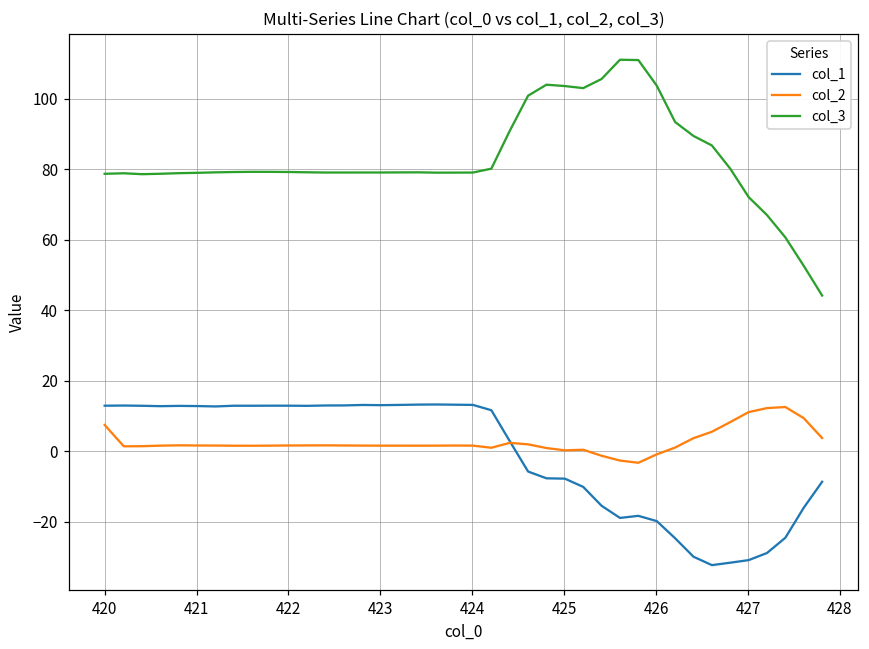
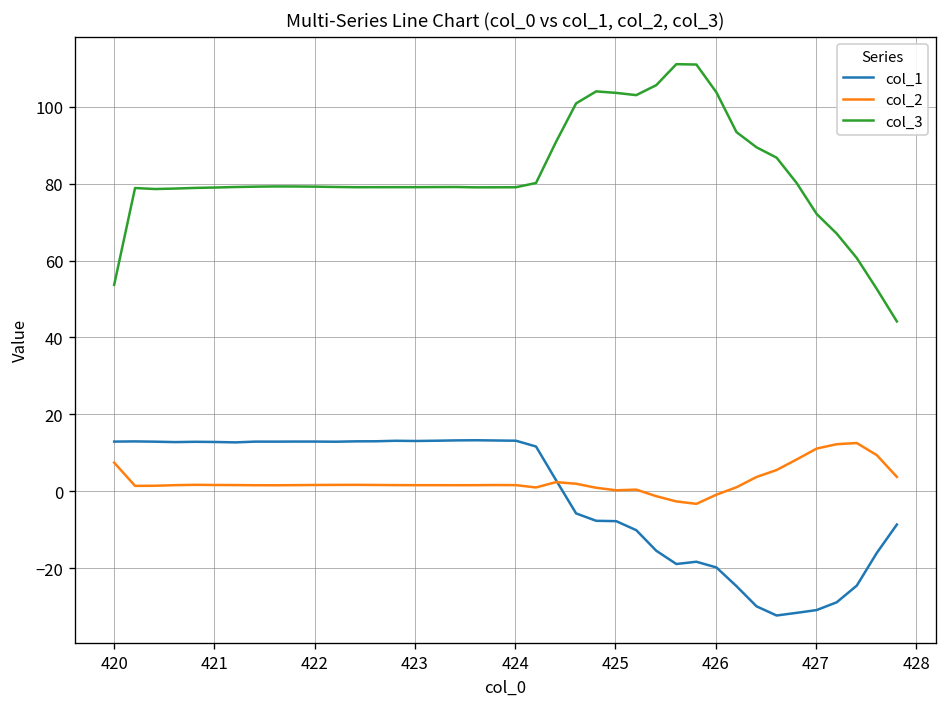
  {
    "col_1": {
      "420": 13
    },
    "col_2": {
      "420": 7
    },
    "col_3": {
-     "420": 79
+     "420": 54
    }
  }
